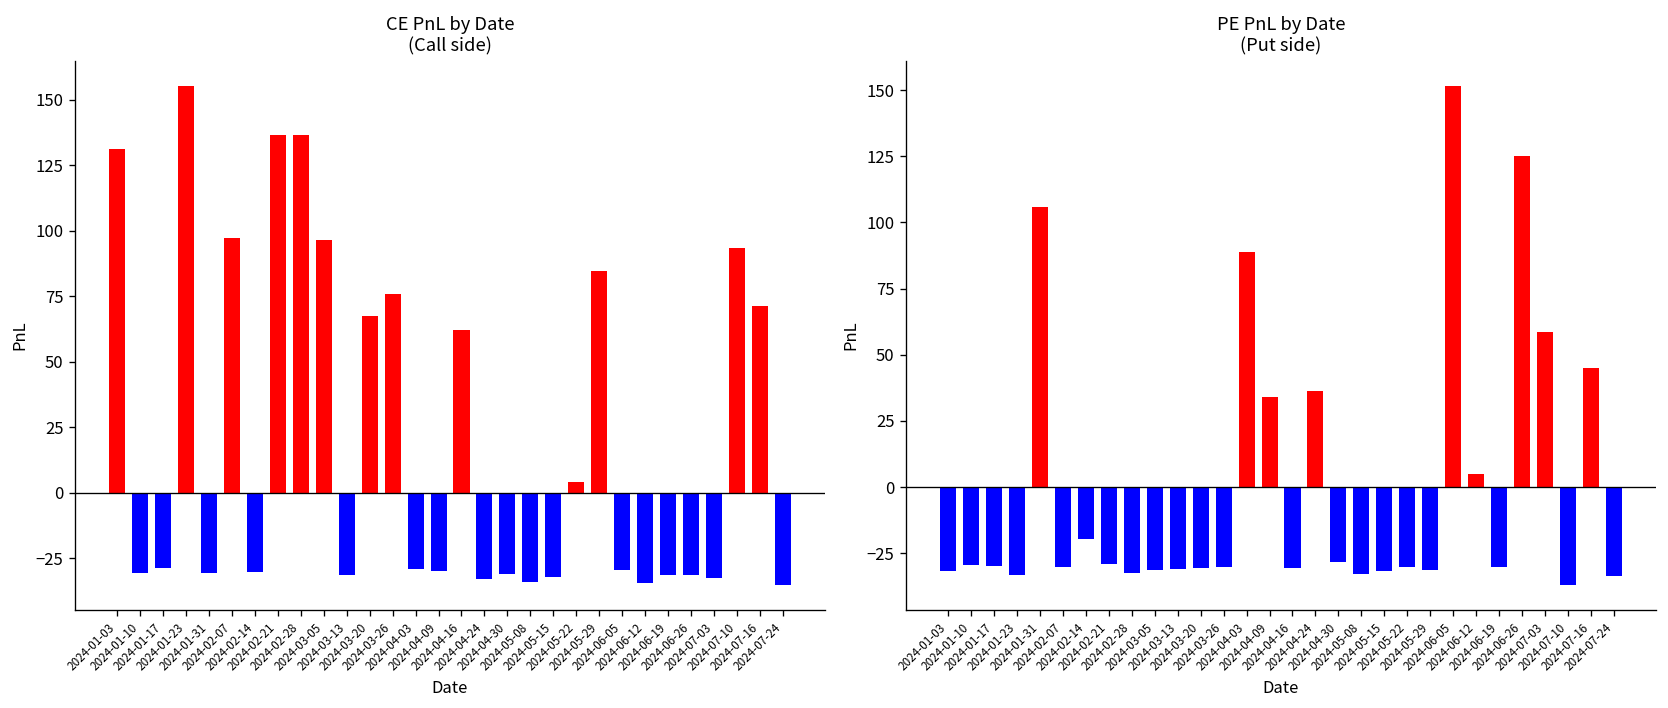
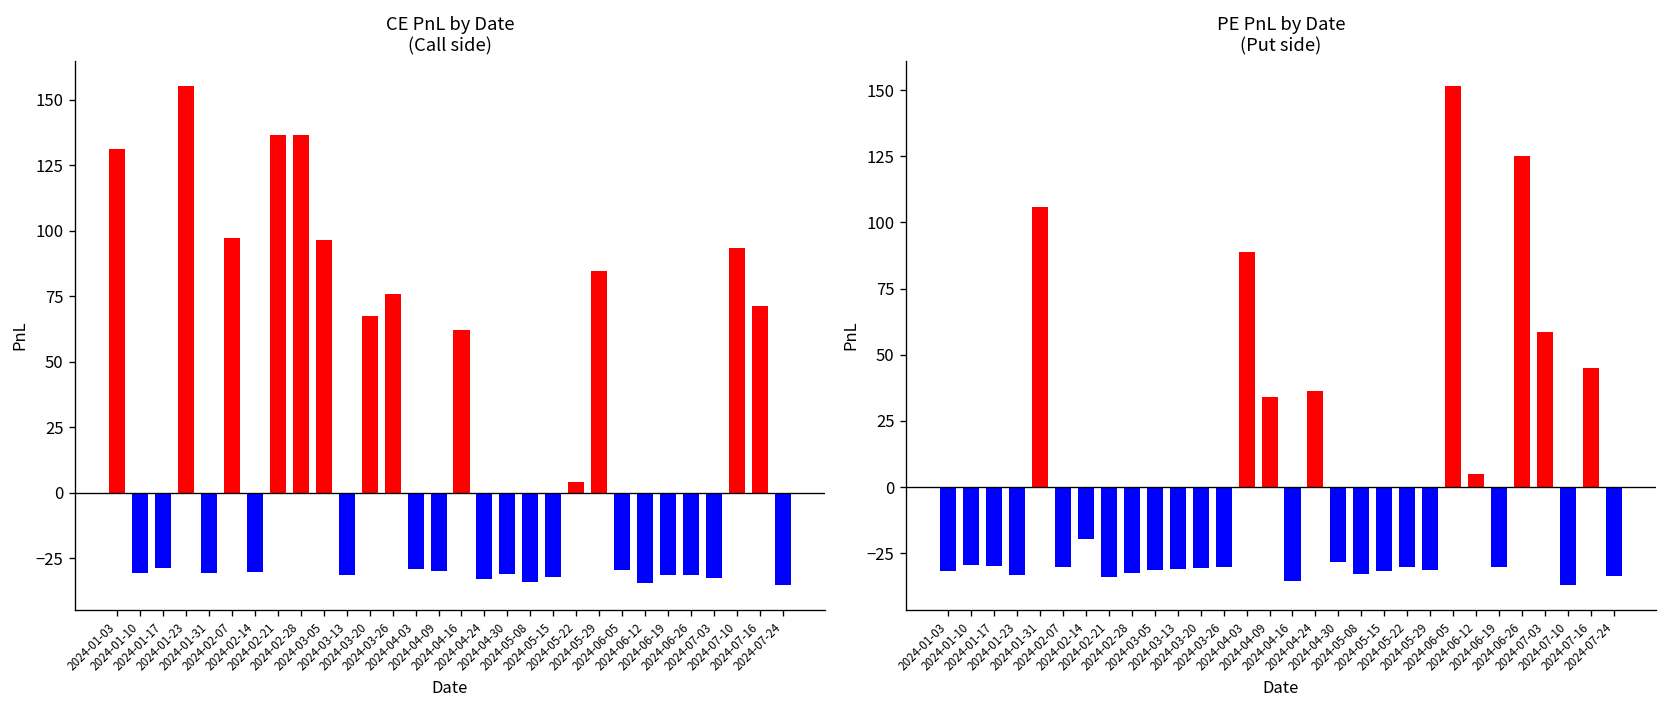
  {
    "CE PnL by Date (Call side)": {
      "2024-01-03": 131,
      "2024-01-10": -31,
      "2024-01-17": -29,
      "2024-01-23": 155,
      "2024-01-31": -31,
      "2024-02-07": 97,
      "2024-02-14": -30,
      "2024-02-21": 137,
      "2024-02-28": 137,
      "2024-03-05": 97,
      "2024-03-13": -31,
      "2024-03-20": 67,
      "2024-03-26": 76,
      "2024-04-03": -29,
      "2024-04-09": -30,
      "2024-04-16": 62,
      "2024-04-24": -33,
      "2024-04-30": -31,
      "2024-05-08": -34,
      "2024-05-15": -32,
      "2024-05-22": 4,
      "2024-05-29": 85,
      "2024-06-05": -29,
      "2024-06-12": -34,
      "2024-06-19": -31,
      "2024-06-26": -31,
      "2024-07-03": -32,
      "2024-07-10": 94,
      "2024-07-16": 71,
      "2024-07-24": -35
    },
    "PE PnL by Date (Put side)": {
      "2024-01-03": -32,
      "2024-01-10": -29,
      "2024-01-17": -30,
      "2024-01-23": -33,
      "2024-01-31": 106,
      "2024-02-07": -30,
      "2024-02-14": -20,
-     "2024-02-21": -29,
+     "2024-02-21": -34,
      "2024-02-28": -32,
      "2024-03-05": -31,
      "2024-03-13": -31,
      "2024-03-20": -31,
      "2024-03-26": -30,
      "2024-04-03": 89,
      "2024-04-09": 34,
-     "2024-04-16": -31,
+     "2024-04-16": -35,
      "2024-04-24": 36,
      "2024-04-30": -28,
      "2024-05-08": -33,
      "2024-05-15": -32,
      "2024-05-22": -30,
      "2024-05-29": -31,
      "2024-06-05": 152,
      "2024-06-12": 5,
      "2024-06-19": -30,
      "2024-06-26": 125,
      "2024-07-03": 59,
      "2024-07-10": -37,
      "2024-07-16": 45,
      "2024-07-24": -34
    }
  }
